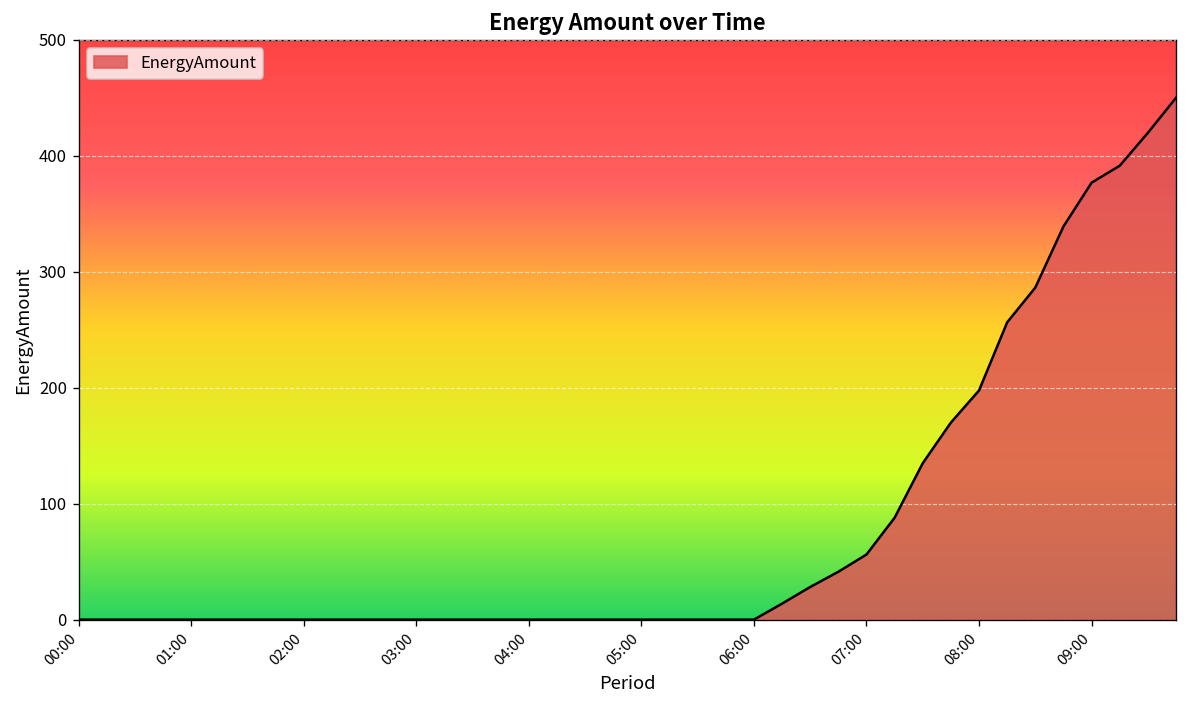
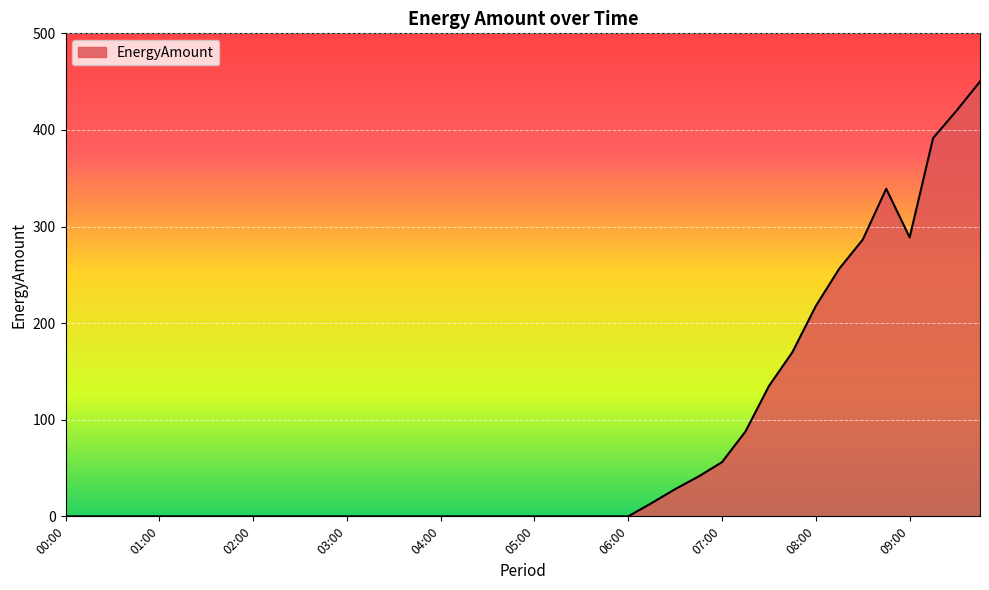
  {
    "00:00": 0,
    "01:00": 0,
    "02:00": 0,
    "03:00": 0,
    "04:00": 0,
    "05:00": 0,
    "06:00": 0,
    "07:00": 60,
-   "08:00": 200,
-   "09:00": 380
+   "08:00": 220,
+   "09:00": 290
  }
